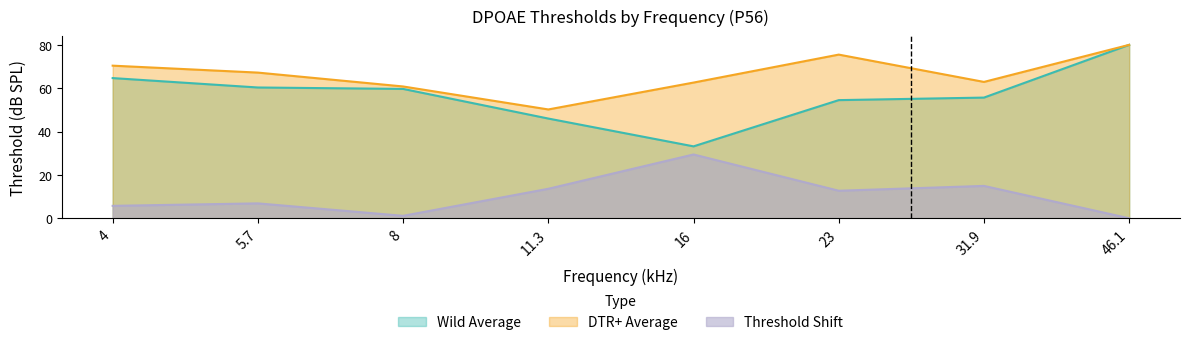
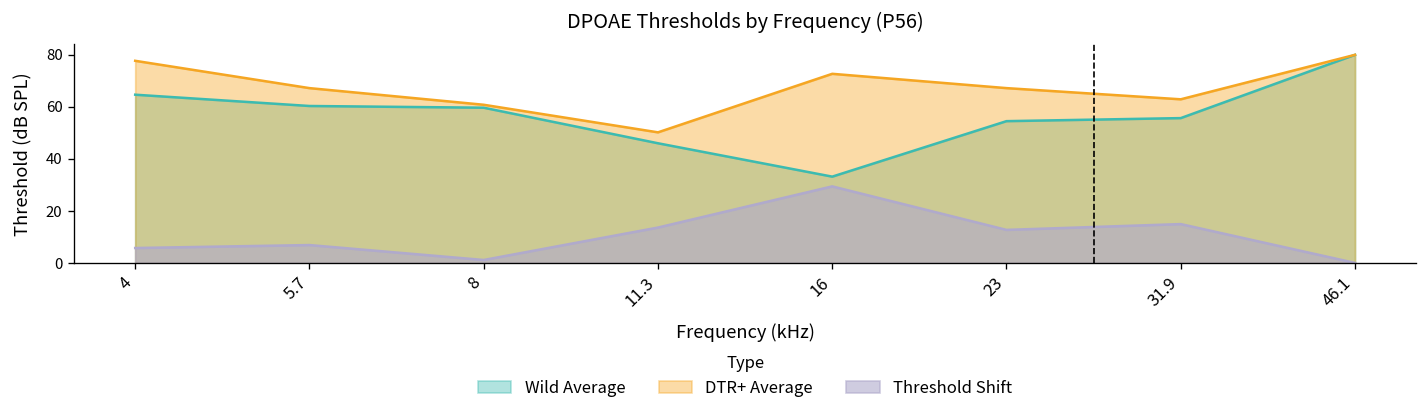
  {
    "DTR+ Average": {
-     "4": 70,
+     "4": 78,
      "5.7": 67,
      "11.3": 50,
-     "16": 63,
-     "23": 76,
+     "16": 73,
+     "23": 67,
      "31.9": 63
    }
  }
